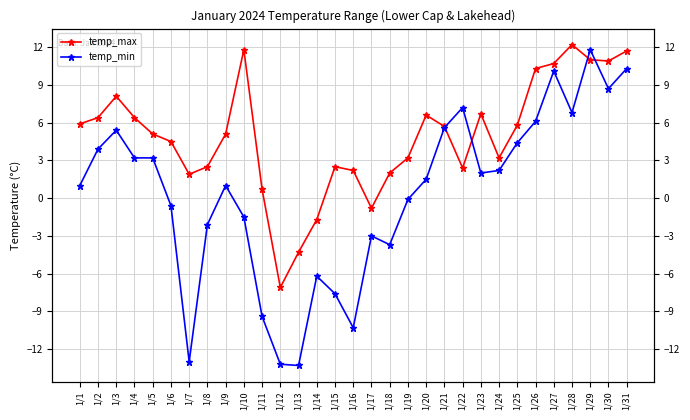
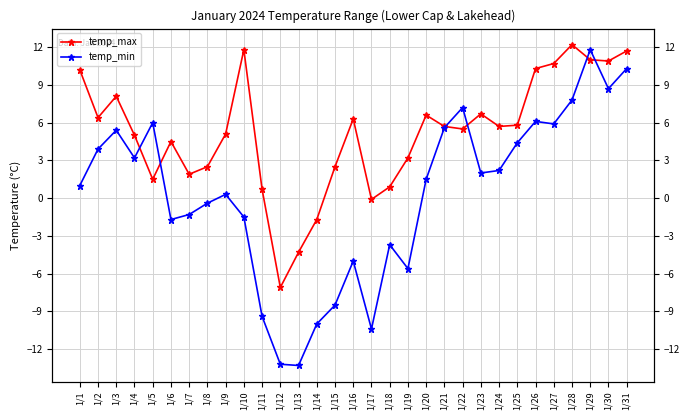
  {
    "temp_max": {
-     "1/1": 5.9,
+     "1/1": 10.2,
      "1/2": 6.4,
      "1/3": 8.1,
-     "1/4": 6.4,
-     "1/5": 5.1,
+     "1/4": 5.0,
+     "1/5": 1.5,
      "1/6": 4.5,
      "1/7": 1.9,
      "1/8": 2.5,
      "1/9": 5.1,
      "1/10": 11.8,
      "1/11": 0.7,
      "1/12": -7.1,
      "1/13": -4.3,
      "1/14": -1.7,
      "1/15": 2.5,
-     "1/16": 2.2,
-     "1/17": -0.8,
-     "1/18": 2.0,
+     "1/16": 6.3,
+     "1/17": -0.1,
+     "1/18": 0.9,
      "1/19": 3.2,
      "1/20": 6.6,
-     "1/22": 2.4,
+     "1/22": 5.5,
      "1/23": 6.7,
-     "1/24": 3.2,
+     "1/24": 5.7,
      "1/25": 5.8,
      "1/26": 10.3,
      "1/27": 10.7,
      "1/28": 12.2,
      "1/29": 11.0,
      "1/30": 10.9,
      "1/31": 11.7
    },
    "temp_min": {
      "1/1": 1.0,
      "1/2": 3.9,
      "1/3": 5.4,
      "1/4": 3.2,
-     "1/5": 3.2,
-     "1/6": -0.6,
-     "1/7": -13.0,
-     "1/8": -2.1,
-     "1/9": 1.0,
+     "1/5": 6.0,
+     "1/6": -1.7,
+     "1/7": -1.3,
+     "1/8": -0.4,
+     "1/9": 0.3,
      "1/10": -1.5,
      "1/11": -9.4,
      "1/12": -13.2,
      "1/13": -13.3,
-     "1/14": -6.2,
-     "1/15": -7.6,
-     "1/16": -10.3,
-     "1/17": -3.0,
+     "1/14": -10.0,
+     "1/15": -8.5,
+     "1/16": -5.0,
+     "1/17": -10.4,
      "1/18": -3.7,
-     "1/19": -0.1,
+     "1/19": -5.6,
      "1/20": 1.5,
      "1/22": 7.2,
      "1/23": 2.0,
      "1/24": 2.2,
      "1/25": 4.4,
      "1/26": 6.1,
-     "1/27": 10.1,
-     "1/28": 6.8,
+     "1/27": 5.9,
+     "1/28": 7.8,
      "1/29": 11.8,
      "1/30": 8.7,
      "1/31": 10.3
    }
  }
